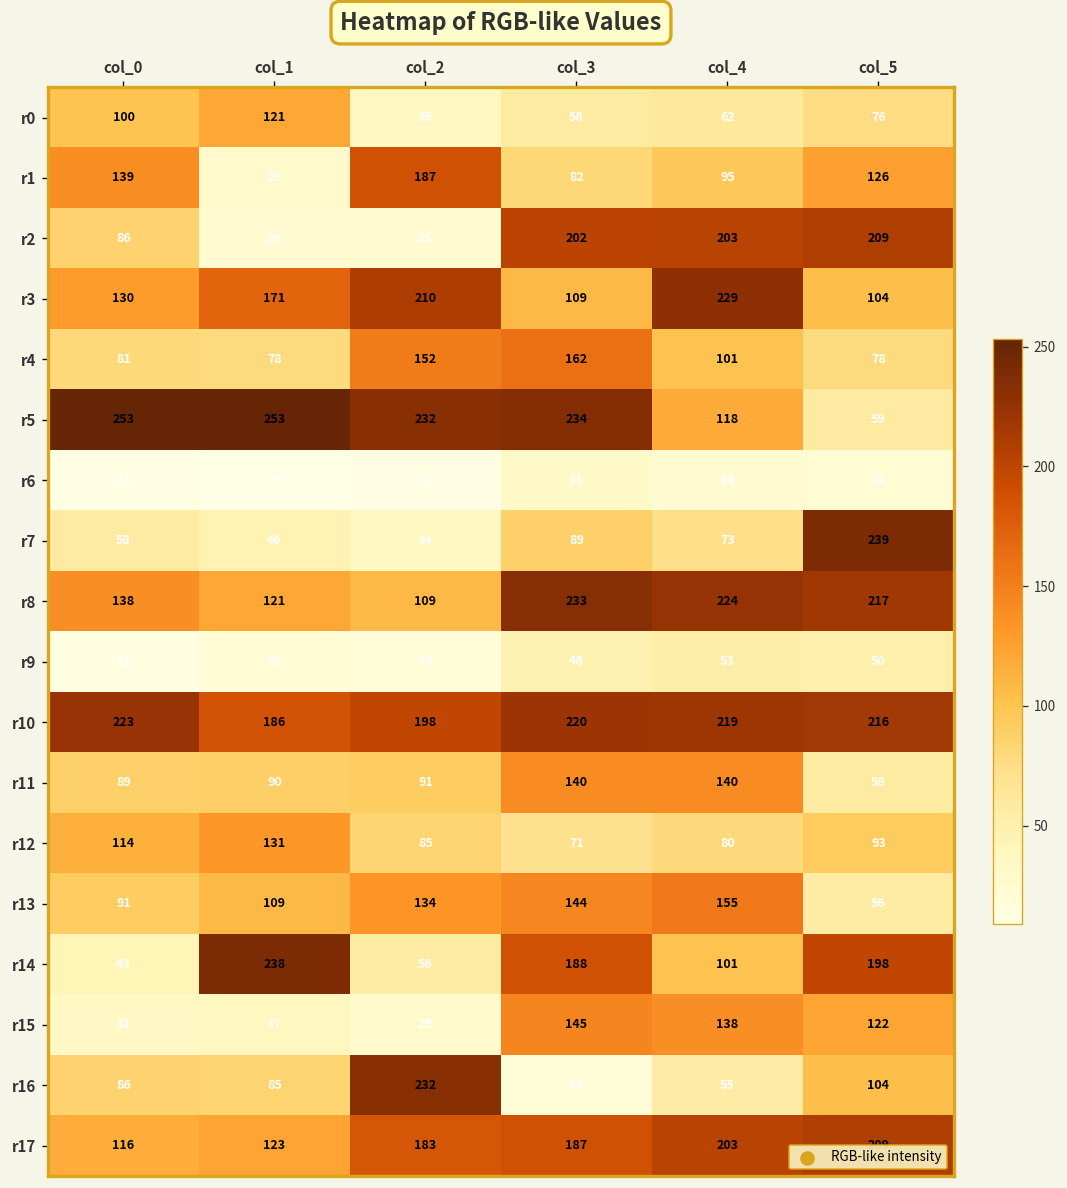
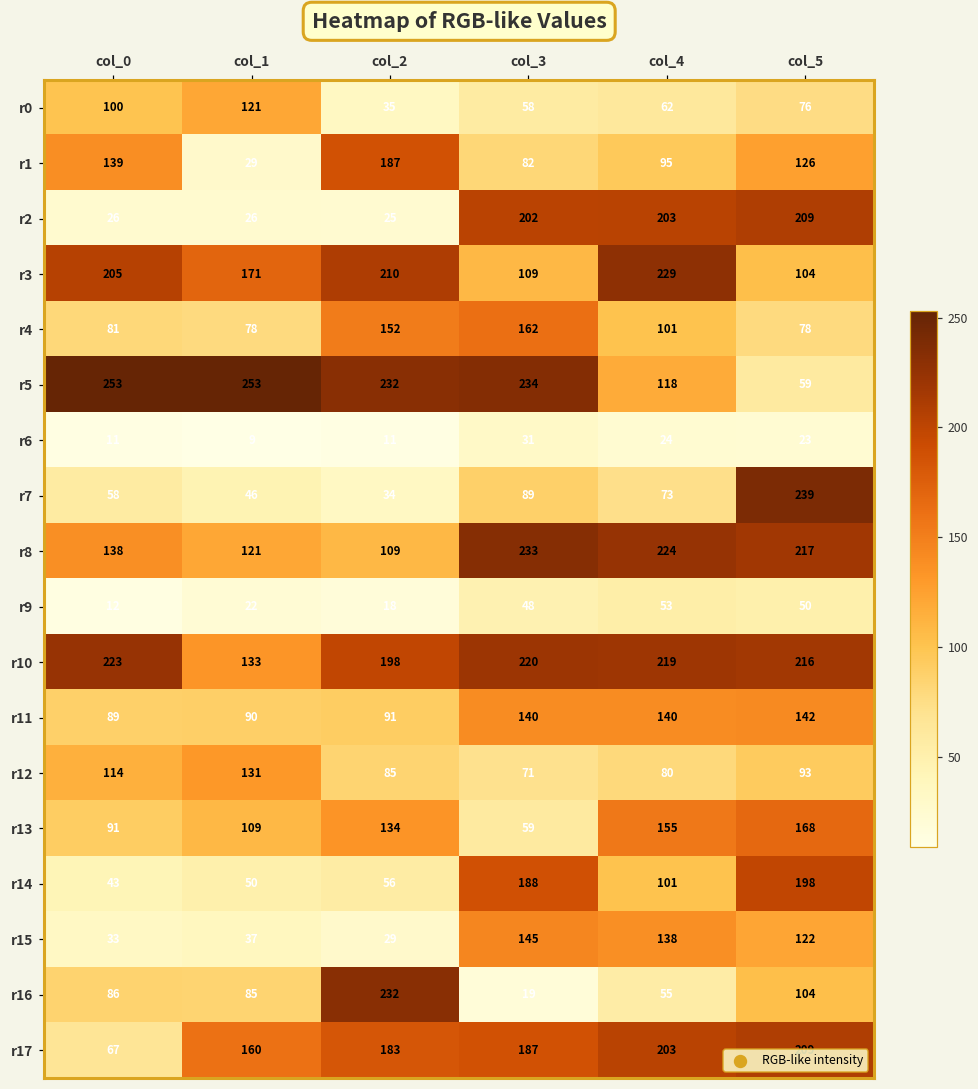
  {
    "r0": {
      "col_0": 100,
      "col_1": 121,
      "col_2": 35,
      "col_3": 58,
      "col_4": 62,
      "col_5": 76
    },
    "r1": {
      "col_0": 139,
      "col_1": 29,
      "col_2": 187,
      "col_3": 82,
      "col_4": 95,
      "col_5": 126
    },
    "r2": {
-     "col_0": 86,
+     "col_0": 26,
      "col_1": 26,
      "col_3": 202,
      "col_4": 203,
      "col_5": 209
    },
    "r3": {
-     "col_0": 130,
+     "col_0": 205,
      "col_1": 171,
      "col_2": 210,
      "col_3": 109,
      "col_4": 229,
      "col_5": 104
    },
    "r4": {
      "col_0": 81,
      "col_1": 78,
      "col_2": 152,
      "col_3": 162,
      "col_4": 101,
      "col_5": 78
    },
    "r5": {
      "col_0": 253,
      "col_1": 253,
      "col_2": 232,
      "col_3": 234,
      "col_4": 118,
      "col_5": 59
    },
    "r6": {
      "col_3": 31
    },
    "r7": {
      "col_0": 58,
      "col_1": 46,
      "col_2": 34,
      "col_3": 89,
      "col_4": 73,
      "col_5": 239
    },
    "r8": {
      "col_0": 138,
      "col_1": 121,
      "col_2": 109,
      "col_3": 233,
      "col_4": 224,
      "col_5": 217
    },
    "r9": {
      "col_3": 48,
      "col_4": 53,
      "col_5": 50
    },
    "r10": {
      "col_0": 223,
-     "col_1": 186,
+     "col_1": 133,
      "col_2": 198,
      "col_3": 220,
      "col_4": 219,
      "col_5": 216
    },
    "r11": {
      "col_0": 89,
      "col_1": 90,
      "col_2": 91,
      "col_3": 140,
      "col_4": 140,
-     "col_5": 58
+     "col_5": 142
    },
    "r12": {
      "col_0": 114,
      "col_1": 131,
      "col_2": 85,
      "col_3": 71,
      "col_4": 80,
      "col_5": 93
    },
    "r13": {
      "col_0": 91,
      "col_1": 109,
      "col_2": 134,
-     "col_3": 144,
+     "col_3": 59,
      "col_4": 155,
-     "col_5": 56
+     "col_5": 168
    },
    "r14": {
      "col_0": 43,
-     "col_1": 238,
+     "col_1": 50,
      "col_2": 56,
      "col_3": 188,
      "col_4": 101,
      "col_5": 198
    },
    "r15": {
      "col_0": 33,
      "col_1": 37,
      "col_2": 29,
      "col_3": 145,
      "col_4": 138,
      "col_5": 122
    },
    "r16": {
      "col_0": 86,
      "col_1": 85,
      "col_2": 232,
      "col_4": 55,
      "col_5": 104
    },
    "r17": {
-     "col_0": 116,
-     "col_1": 123,
+     "col_0": 67,
+     "col_1": 160,
      "col_2": 183,
      "col_3": 187,
      "col_4": 203
    }
  }
